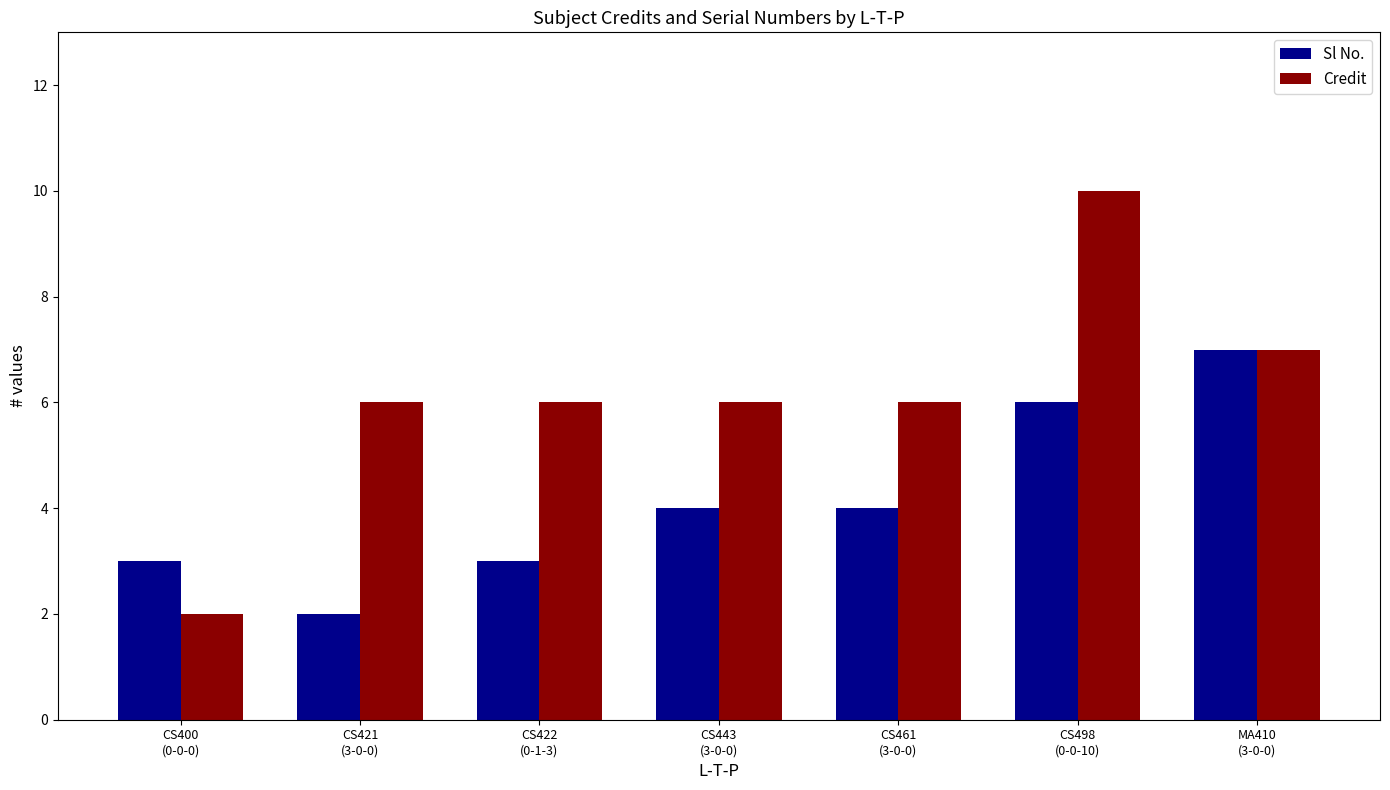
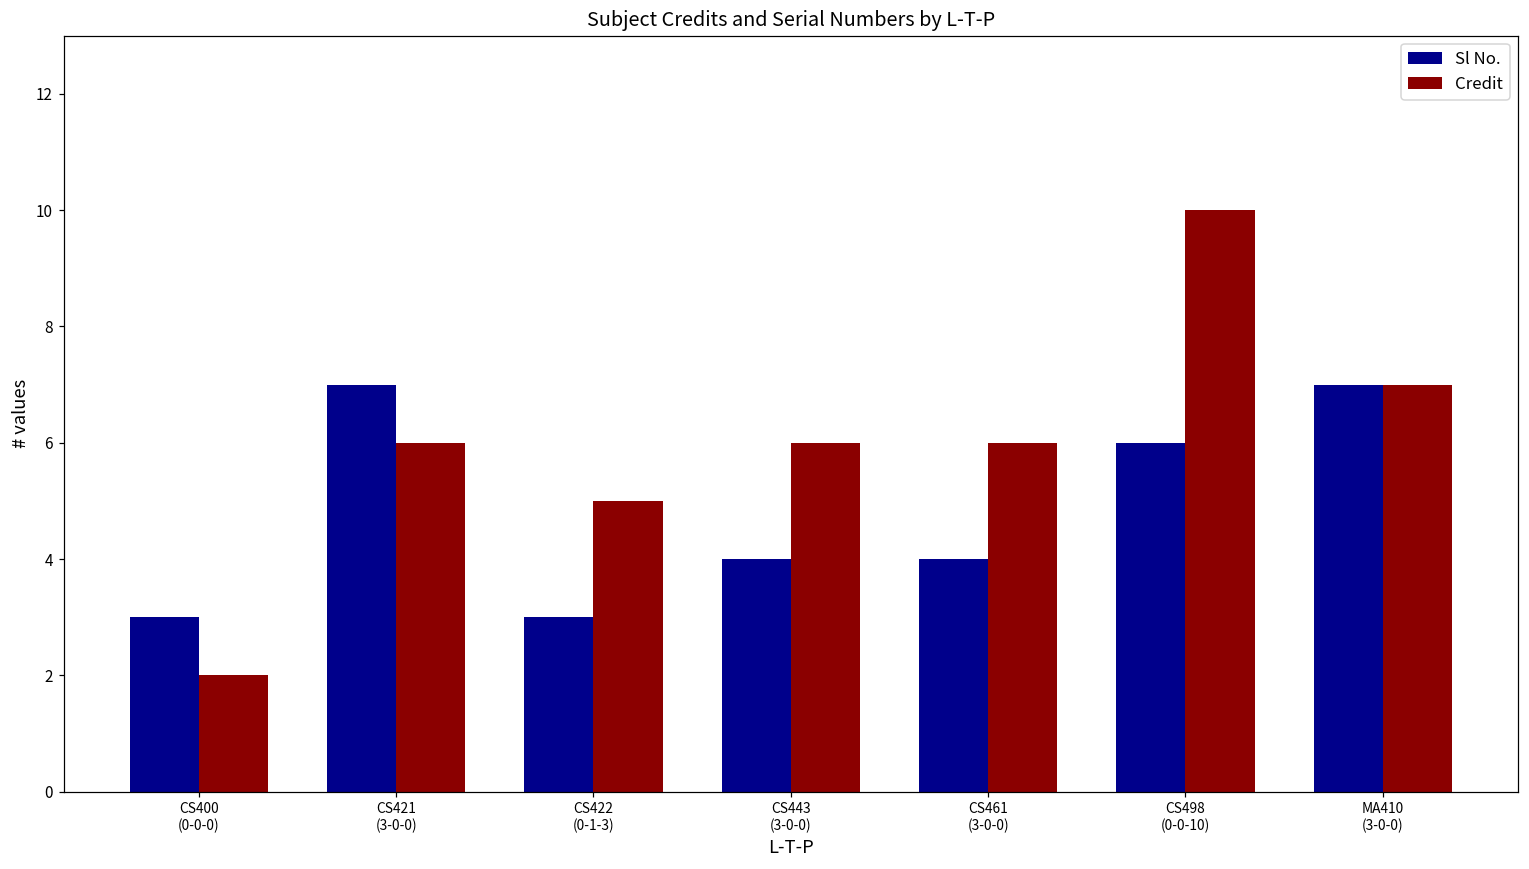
  {
    "Sl No.": {
      "CS400 (0-0-0)": 3,
-     "CS421 (3-0-0)": 2,
+     "CS421 (3-0-0)": 7,
      "CS422 (0-1-3)": 3,
      "CS443 (3-0-0)": 4,
      "CS461 (3-0-0)": 4,
      "CS498 (0-0-10)": 6,
      "MA410 (3-0-0)": 7
    },
    "Credit": {
      "CS400 (0-0-0)": 2,
      "CS421 (3-0-0)": 6,
-     "CS422 (0-1-3)": 6,
+     "CS422 (0-1-3)": 5,
      "CS443 (3-0-0)": 6,
      "CS461 (3-0-0)": 6,
      "CS498 (0-0-10)": 10,
      "MA410 (3-0-0)": 7
    }
  }
